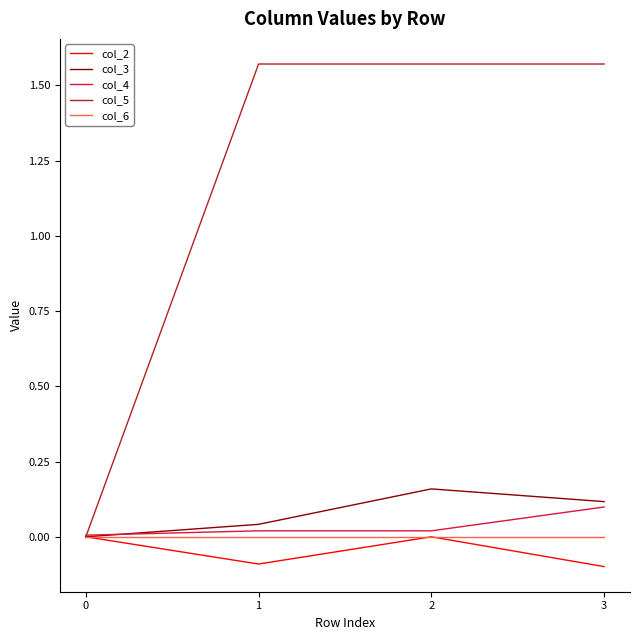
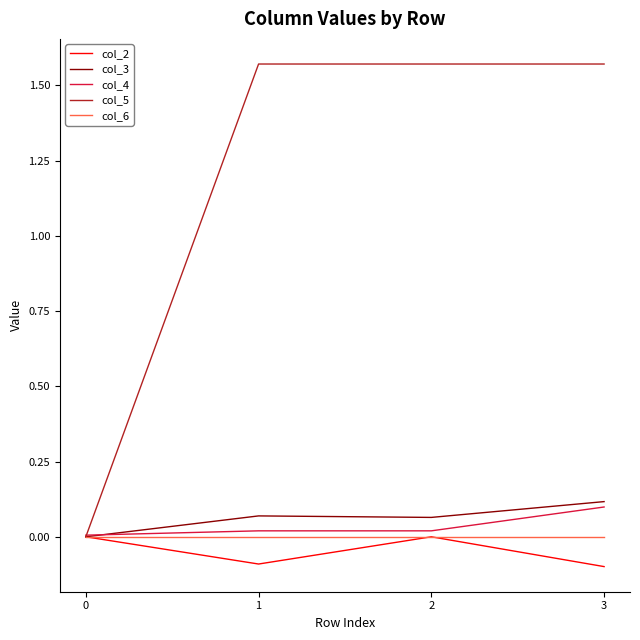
  {
    "col_2": {
      "1": -0.09,
      "3": -0.10
    },
    "col_3": {
-     "1": 0.04,
-     "2": 0.16,
+     "1": 0.07,
+     "2": 0.06,
      "3": 0.12
    },
    "col_6": {
      "1": 0.00,
      "3": 0.00
    }
  }
